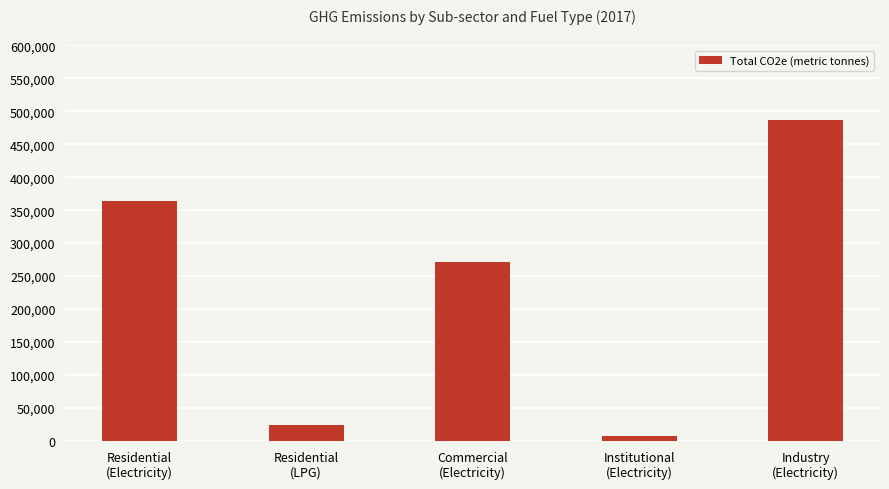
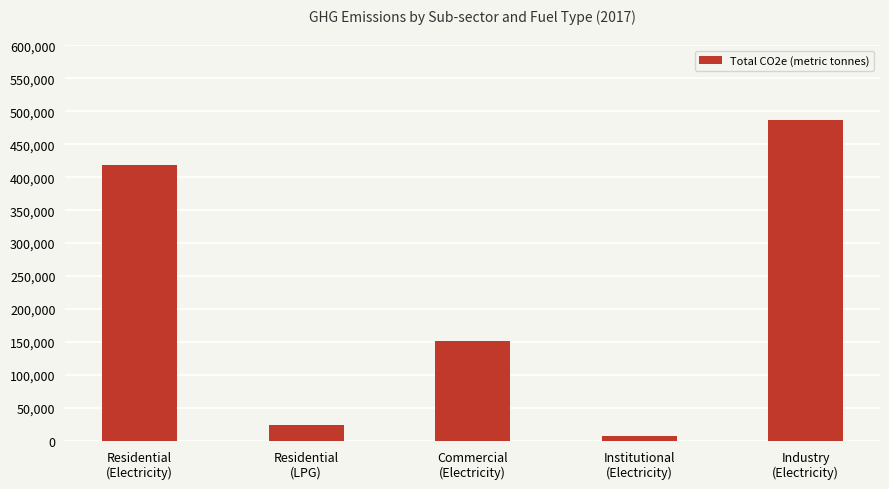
  {
-   "Residential (Electricity)": "360,000",
+   "Residential (Electricity)": "420,000",
    "Residential (LPG)": "20,000",
-   "Commercial (Electricity)": "270,000",
+   "Commercial (Electricity)": "150,000",
    "Institutional (Electricity)": "10,000",
    "Industry (Electricity)": "490,000"
  }
